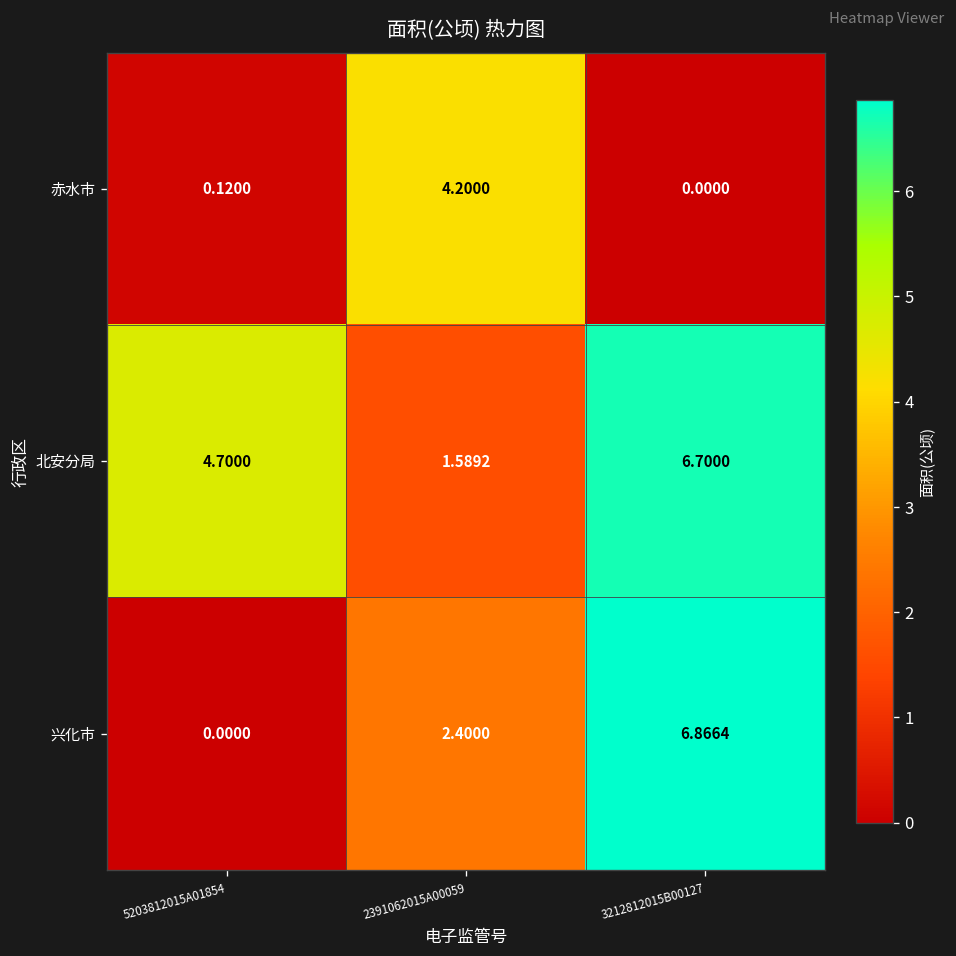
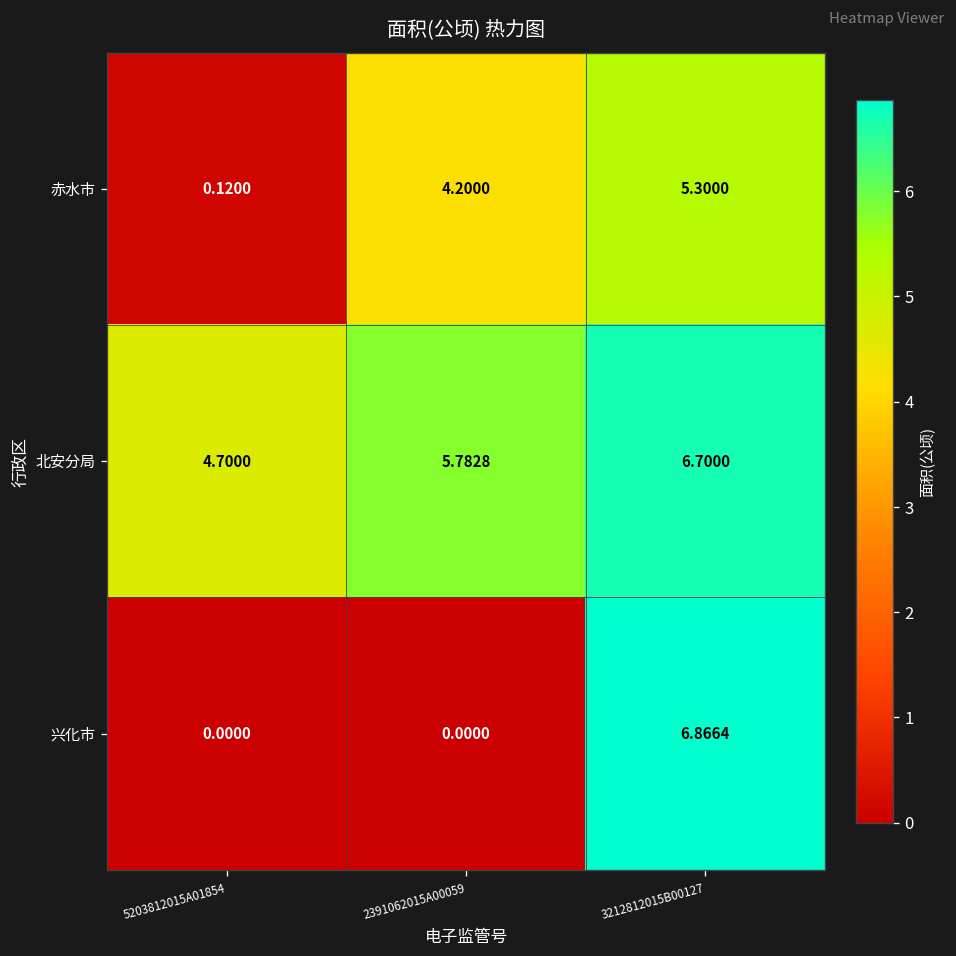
  {
    "赤水市": {
      "5203812015A01854": 0.1200,
      "2391062015A00059": 4.2000,
-     "3212812015B00127": 0.0000
+     "3212812015B00127": 5.3000
    },
    "北安分局": {
      "5203812015A01854": 4.7000,
-     "2391062015A00059": 1.5892,
+     "2391062015A00059": 5.7828,
      "3212812015B00127": 6.7000
    },
    "兴化市": {
      "5203812015A01854": 0.0000,
-     "2391062015A00059": 2.4000,
+     "2391062015A00059": 0.0000,
      "3212812015B00127": 6.8664
    }
  }
